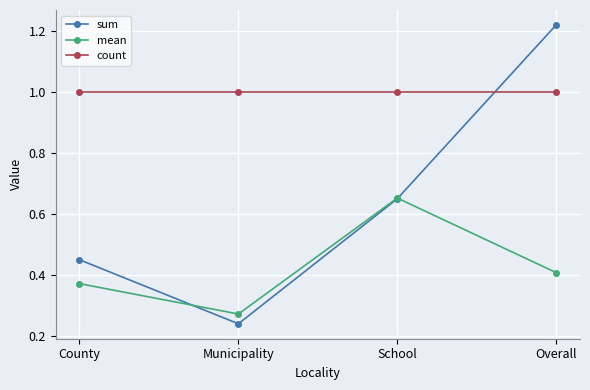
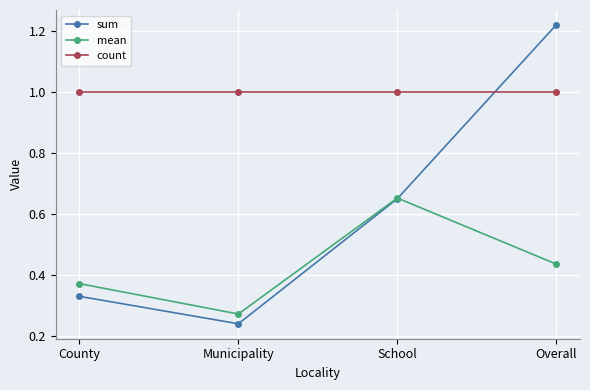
  {
    "sum": {
-     "County": 0.45,
+     "County": 0.33,
      "Municipality": 0.24,
      "Overall": 1.22
    },
    "mean": {
      "County": 0.37,
      "Municipality": 0.27,
-     "Overall": 0.41
+     "Overall": 0.44
    },
    "count": {
      "County": 1.00,
      "Municipality": 1.00,
      "School": 1.00,
      "Overall": 1.00
    }
  }
